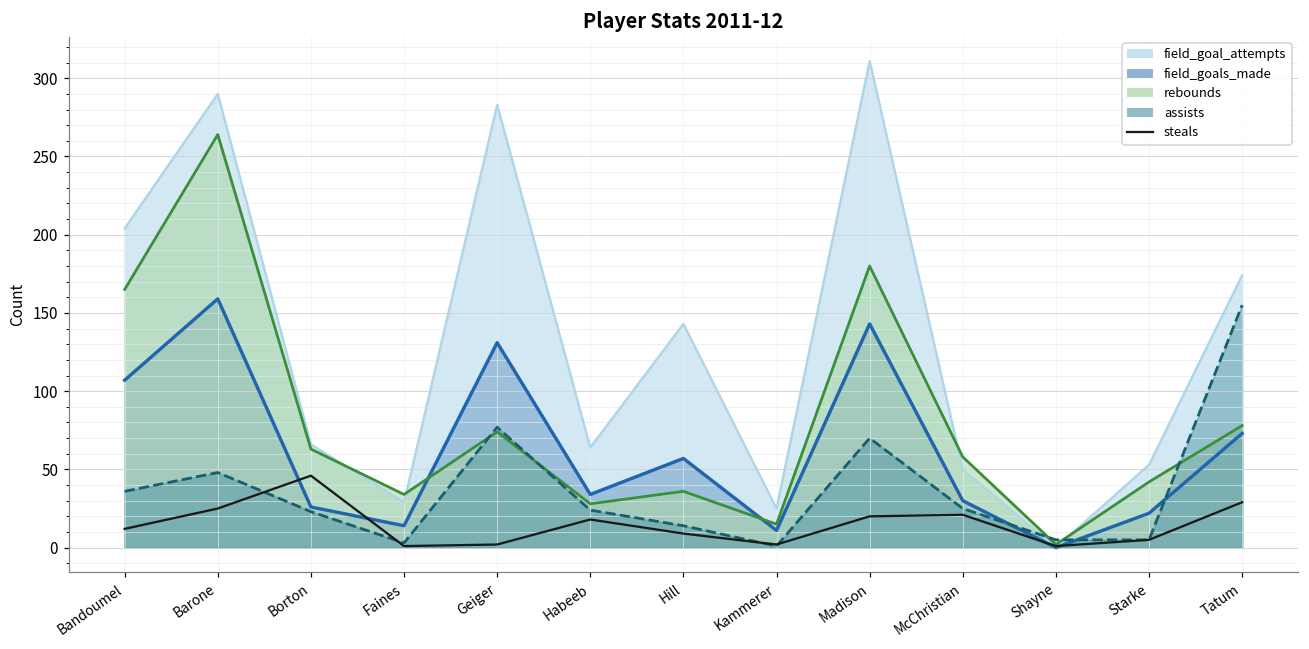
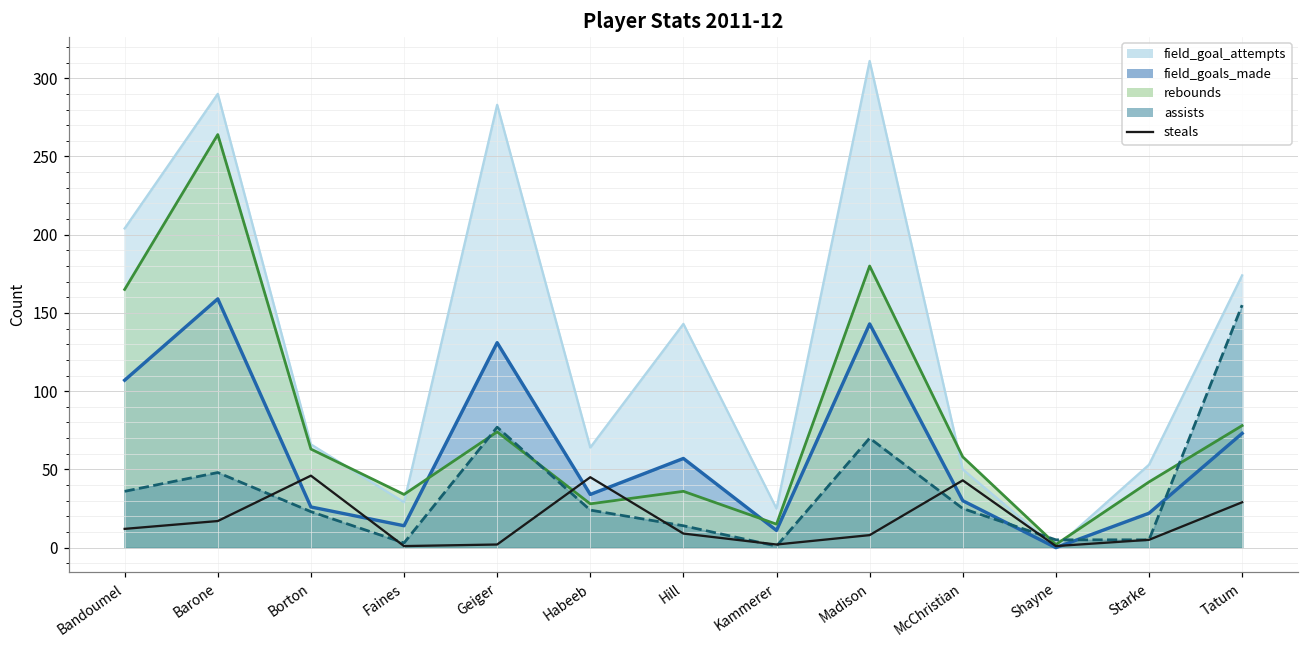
  {
    "steals": {
      "Bandoumel": 12,
-     "Barone": 25,
+     "Barone": 17,
      "Borton": 46,
      "Faines": 1,
      "Geiger": 2,
-     "Habeeb": 18,
+     "Habeeb": 45,
      "Hill": 9,
-     "Madison": 20,
-     "McChristian": 21,
+     "Madison": 8,
+     "McChristian": 43,
      "Tatum": 29
    }
  }
